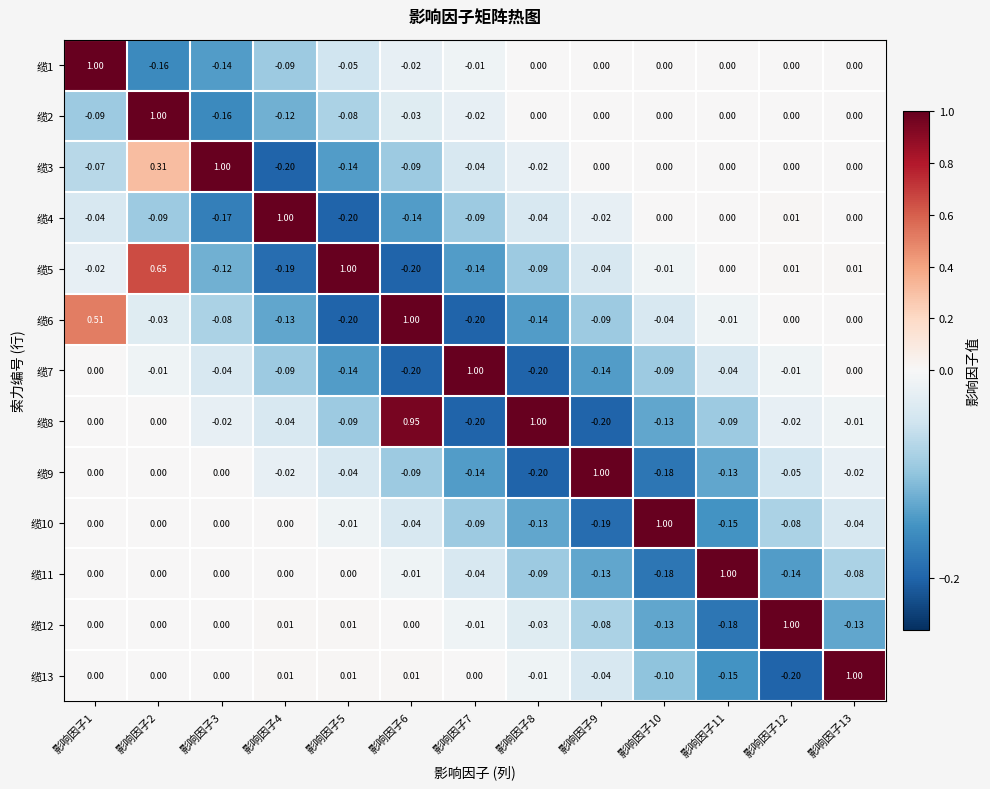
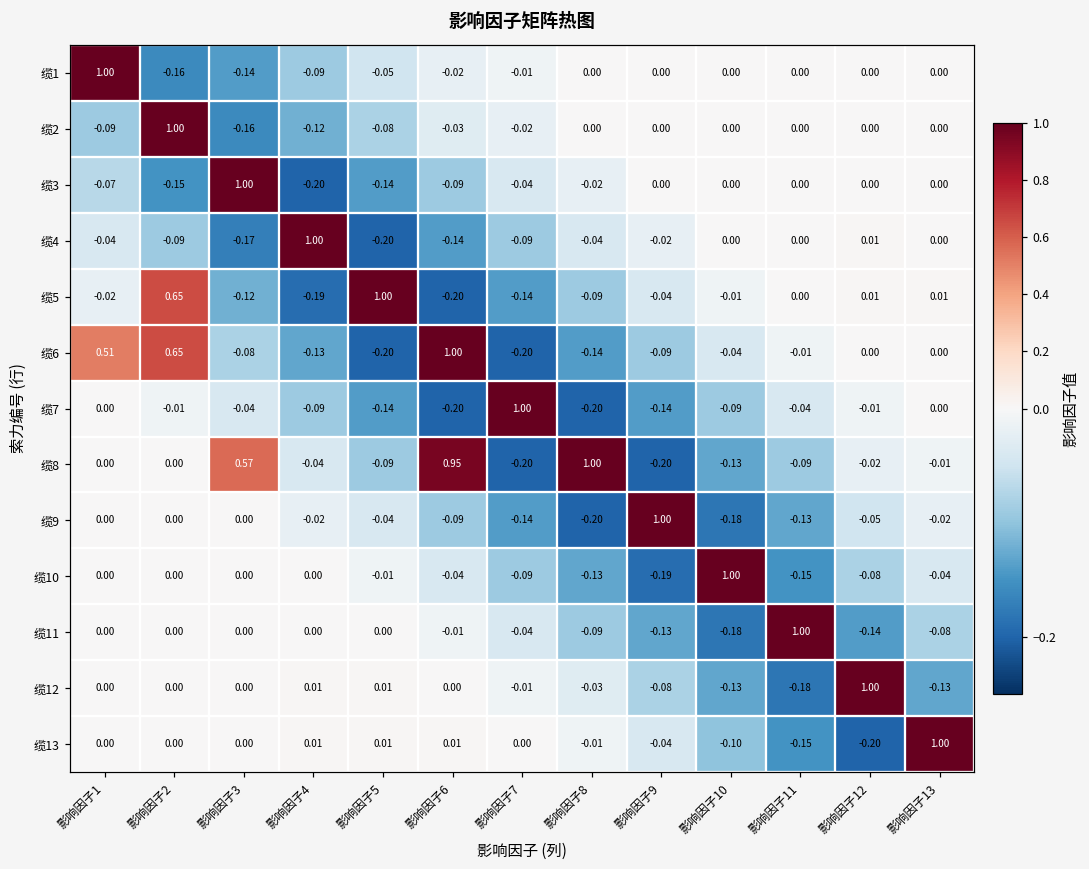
  {
    "缆1": {
      "影响因子1": 1.00,
      "影响因子2": -0.16,
      "影响因子3": -0.14,
      "影响因子4": -0.09,
      "影响因子5": -0.05,
      "影响因子6": -0.02,
      "影响因子7": -0.01,
      "影响因子8": 0.00,
      "影响因子9": 0.00,
      "影响因子10": 0.00,
      "影响因子11": 0.00,
      "影响因子12": 0.00,
      "影响因子13": 0.00
    },
    "缆2": {
      "影响因子1": -0.09,
      "影响因子2": 1.00,
      "影响因子3": -0.16,
      "影响因子4": -0.12,
      "影响因子5": -0.08,
      "影响因子6": -0.03,
      "影响因子7": -0.02,
      "影响因子8": 0.00,
      "影响因子9": 0.00,
      "影响因子10": 0.00,
      "影响因子11": 0.00,
      "影响因子12": 0.00,
      "影响因子13": 0.00
    },
    "缆3": {
      "影响因子1": -0.07,
-     "影响因子2": 0.31,
+     "影响因子2": -0.15,
      "影响因子3": 1.00,
      "影响因子4": -0.20,
      "影响因子5": -0.14,
      "影响因子6": -0.09,
      "影响因子7": -0.04,
      "影响因子8": -0.02,
      "影响因子9": 0.00,
      "影响因子10": 0.00,
      "影响因子11": 0.00,
      "影响因子12": 0.00,
      "影响因子13": 0.00
    },
    "缆4": {
      "影响因子1": -0.04,
      "影响因子2": -0.09,
      "影响因子3": -0.17,
      "影响因子4": 1.00,
      "影响因子5": -0.20,
      "影响因子6": -0.14,
      "影响因子7": -0.09,
      "影响因子8": -0.04,
      "影响因子9": -0.02,
      "影响因子10": 0.00,
      "影响因子11": 0.00,
      "影响因子12": 0.01,
      "影响因子13": 0.00
    },
    "缆5": {
      "影响因子1": -0.02,
      "影响因子2": 0.65,
      "影响因子3": -0.12,
      "影响因子4": -0.19,
      "影响因子5": 1.00,
      "影响因子6": -0.20,
      "影响因子7": -0.14,
      "影响因子8": -0.09,
      "影响因子9": -0.04,
      "影响因子10": -0.01,
      "影响因子11": 0.00,
      "影响因子12": 0.01,
      "影响因子13": 0.01
    },
    "缆6": {
      "影响因子1": 0.51,
-     "影响因子2": -0.03,
+     "影响因子2": 0.65,
      "影响因子3": -0.08,
      "影响因子4": -0.13,
      "影响因子5": -0.20,
      "影响因子6": 1.00,
      "影响因子7": -0.20,
      "影响因子8": -0.14,
      "影响因子9": -0.09,
      "影响因子10": -0.04,
      "影响因子11": -0.01,
      "影响因子12": 0.00,
      "影响因子13": 0.00
    },
    "缆7": {
      "影响因子1": 0.00,
      "影响因子2": -0.01,
      "影响因子3": -0.04,
      "影响因子4": -0.09,
      "影响因子5": -0.14,
      "影响因子6": -0.20,
      "影响因子7": 1.00,
      "影响因子8": -0.20,
      "影响因子9": -0.14,
      "影响因子10": -0.09,
      "影响因子11": -0.04,
      "影响因子12": -0.01,
      "影响因子13": 0.00
    },
    "缆8": {
      "影响因子1": 0.00,
      "影响因子2": 0.00,
-     "影响因子3": -0.02,
+     "影响因子3": 0.57,
      "影响因子4": -0.04,
      "影响因子5": -0.09,
      "影响因子6": 0.95,
      "影响因子7": -0.20,
      "影响因子8": 1.00,
      "影响因子9": -0.20,
      "影响因子10": -0.13,
      "影响因子11": -0.09,
      "影响因子12": -0.02,
      "影响因子13": -0.01
    },
    "缆9": {
      "影响因子1": 0.00,
      "影响因子2": 0.00,
      "影响因子3": 0.00,
      "影响因子4": -0.02,
      "影响因子5": -0.04,
      "影响因子6": -0.09,
      "影响因子7": -0.14,
      "影响因子8": -0.20,
      "影响因子9": 1.00,
      "影响因子10": -0.18,
      "影响因子11": -0.13,
      "影响因子12": -0.05,
      "影响因子13": -0.02
    },
    "缆10": {
      "影响因子1": 0.00,
      "影响因子2": 0.00,
      "影响因子3": 0.00,
      "影响因子4": 0.00,
      "影响因子5": -0.01,
      "影响因子6": -0.04,
      "影响因子7": -0.09,
      "影响因子8": -0.13,
      "影响因子9": -0.19,
      "影响因子10": 1.00,
      "影响因子11": -0.15,
      "影响因子12": -0.08,
      "影响因子13": -0.04
    },
    "缆11": {
      "影响因子1": 0.00,
      "影响因子2": 0.00,
      "影响因子3": 0.00,
      "影响因子4": 0.00,
      "影响因子5": 0.00,
      "影响因子6": -0.01,
      "影响因子7": -0.04,
      "影响因子8": -0.09,
      "影响因子9": -0.13,
      "影响因子10": -0.18,
      "影响因子11": 1.00,
      "影响因子12": -0.14,
      "影响因子13": -0.08
    },
    "缆12": {
      "影响因子1": 0.00,
      "影响因子2": 0.00,
      "影响因子3": 0.00,
      "影响因子4": 0.01,
      "影响因子5": 0.01,
      "影响因子6": 0.00,
      "影响因子7": -0.01,
      "影响因子8": -0.03,
      "影响因子9": -0.08,
      "影响因子10": -0.13,
      "影响因子11": -0.18,
      "影响因子12": 1.00,
      "影响因子13": -0.13
    },
    "缆13": {
      "影响因子1": 0.00,
      "影响因子2": 0.00,
      "影响因子3": 0.00,
      "影响因子4": 0.01,
      "影响因子5": 0.01,
      "影响因子6": 0.01,
      "影响因子7": 0.00,
      "影响因子8": -0.01,
      "影响因子9": -0.04,
      "影响因子10": -0.10,
      "影响因子11": -0.15,
      "影响因子12": -0.20,
      "影响因子13": 1.00
    }
  }
